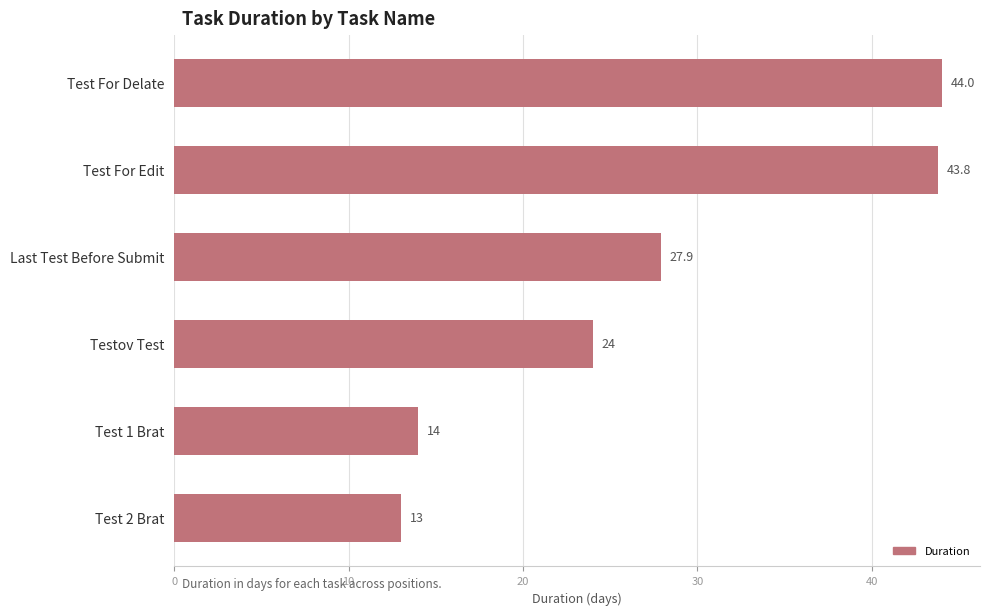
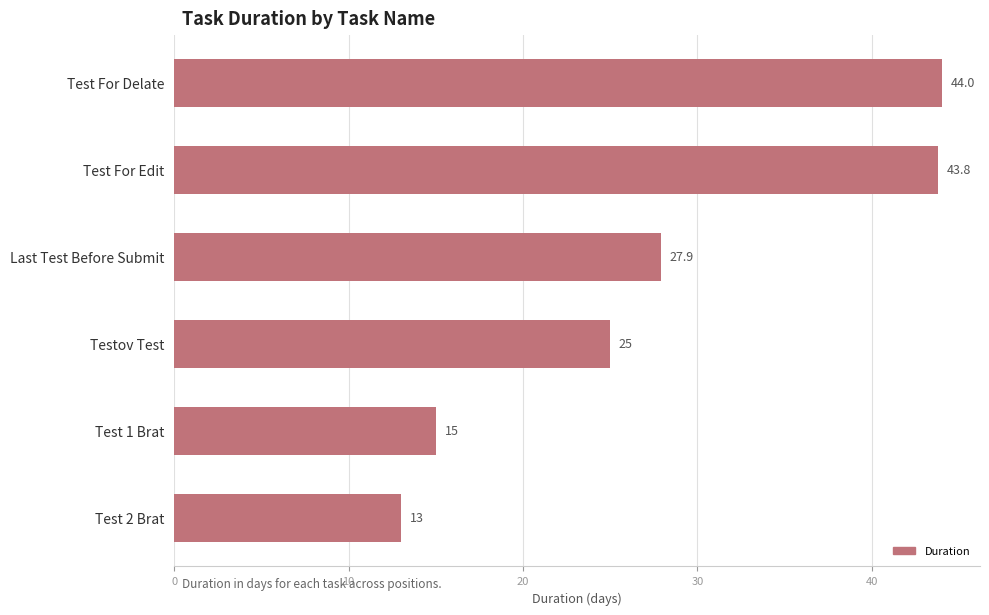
  {
    "Test For Delate": 44.0,
    "Test For Edit": 43.8,
    "Last Test Before Submit": 27.9,
-   "Testov Test": 24,
-   "Test 1 Brat": 14,
+   "Testov Test": 25,
+   "Test 1 Brat": 15,
    "Test 2 Brat": 13
  }
